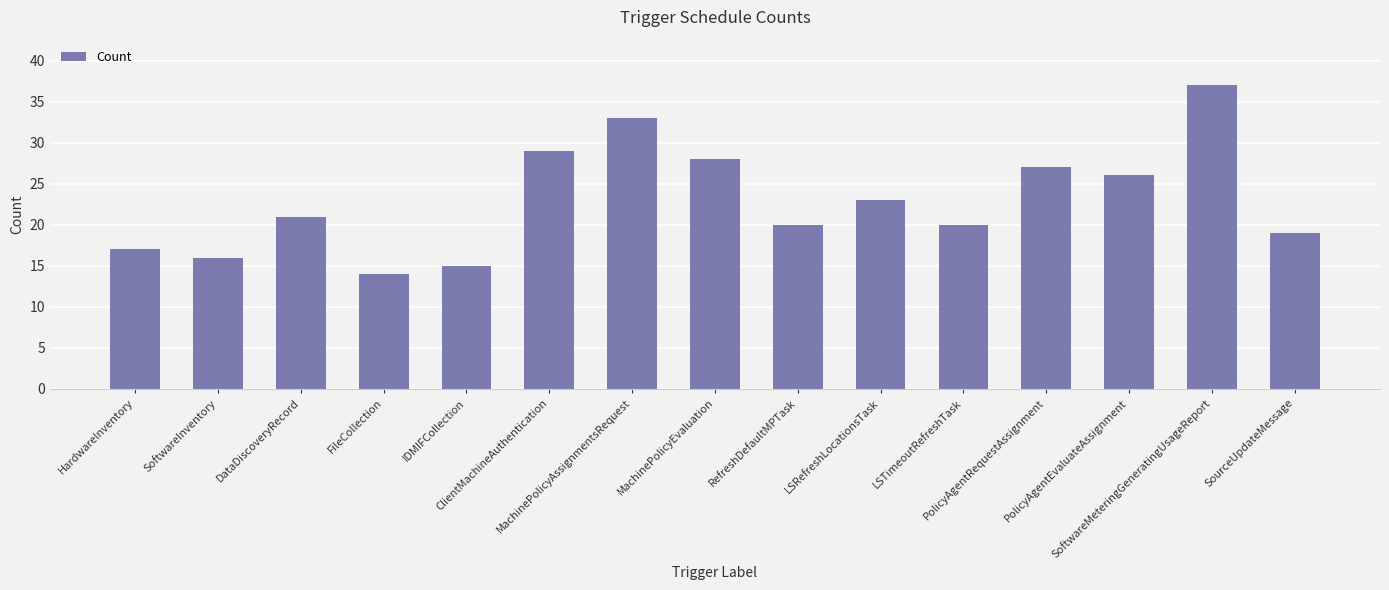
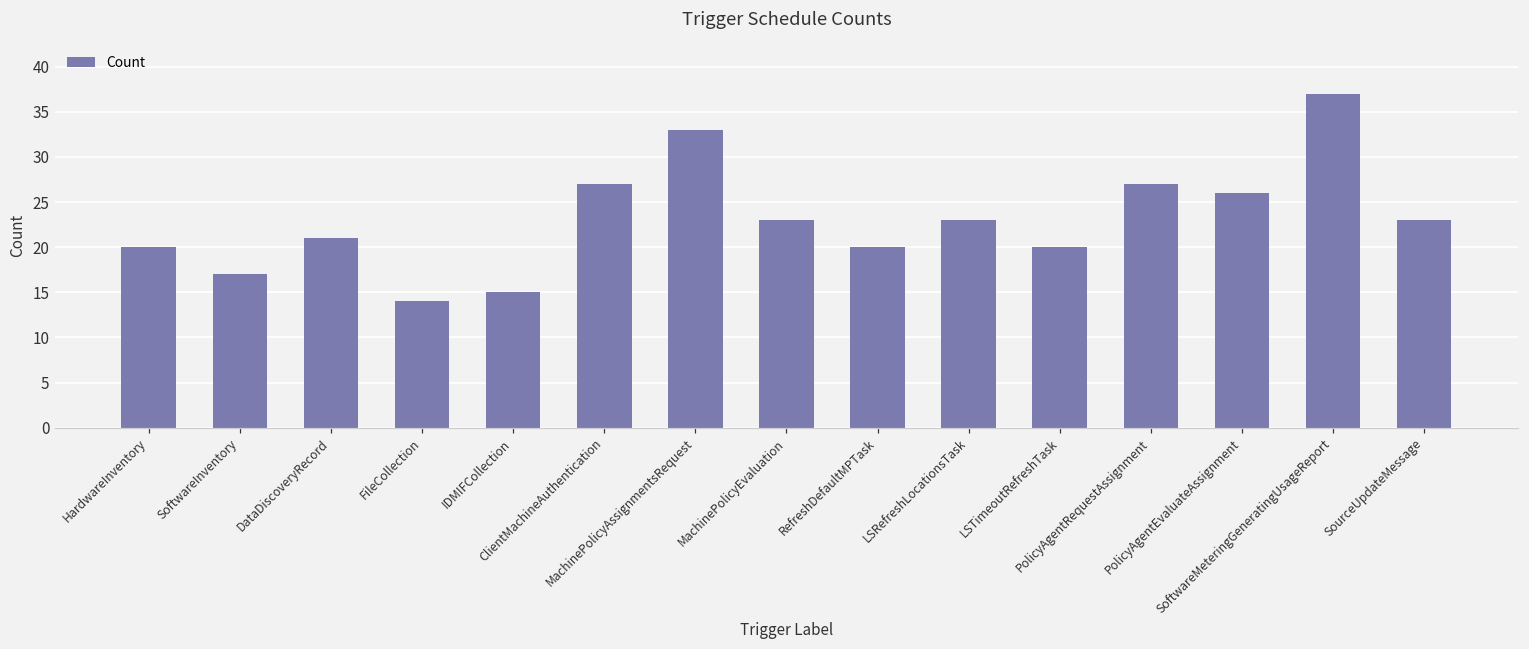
  {
-   "HardwareInventory": 17,
-   "SoftwareInventory": 16,
+   "HardwareInventory": 20,
+   "SoftwareInventory": 17,
    "DataDiscoveryRecord": 21,
    "FileCollection": 14,
    "IDMIFCollection": 15,
-   "ClientMachineAuthentication": 29,
+   "ClientMachineAuthentication": 27,
    "MachinePolicyAssignmentsRequest": 33,
-   "MachinePolicyEvaluation": 28,
+   "MachinePolicyEvaluation": 23,
    "RefreshDefaultMPTask": 20,
    "LSRefreshLocationsTask": 23,
    "LSTimeoutRefreshTask": 20,
    "PolicyAgentRequestAssignment": 27,
    "PolicyAgentEvaluateAssignment": 26,
    "SoftwareMeteringGeneratingUsageReport": 37,
-   "SourceUpdateMessage": 19
+   "SourceUpdateMessage": 23
  }
